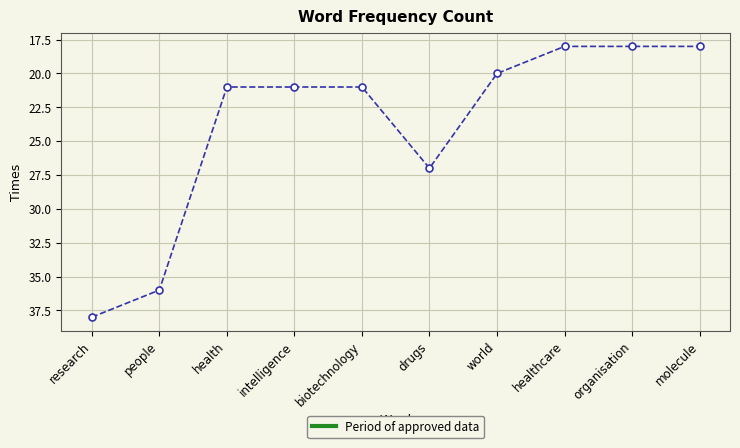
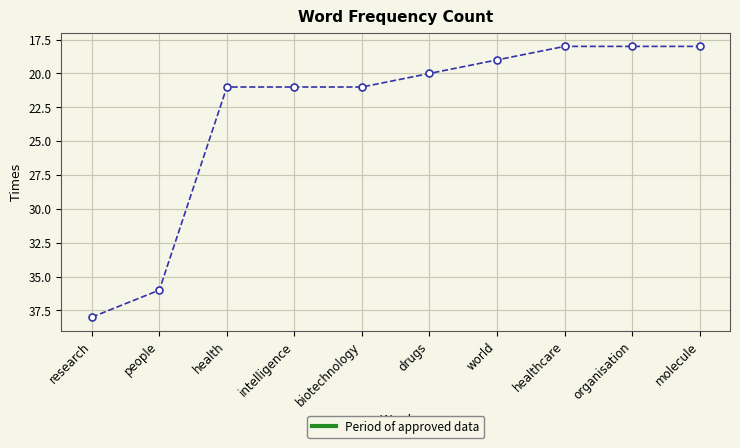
  {
    "research": 38,
    "people": 36,
    "health": 21,
    "intelligence": 21,
    "biotechnology": 21,
-   "drugs": 27,
-   "world": 20,
+   "drugs": 20,
+   "world": 19,
    "healthcare": 18,
    "organisation": 18,
    "molecule": 18
  }
